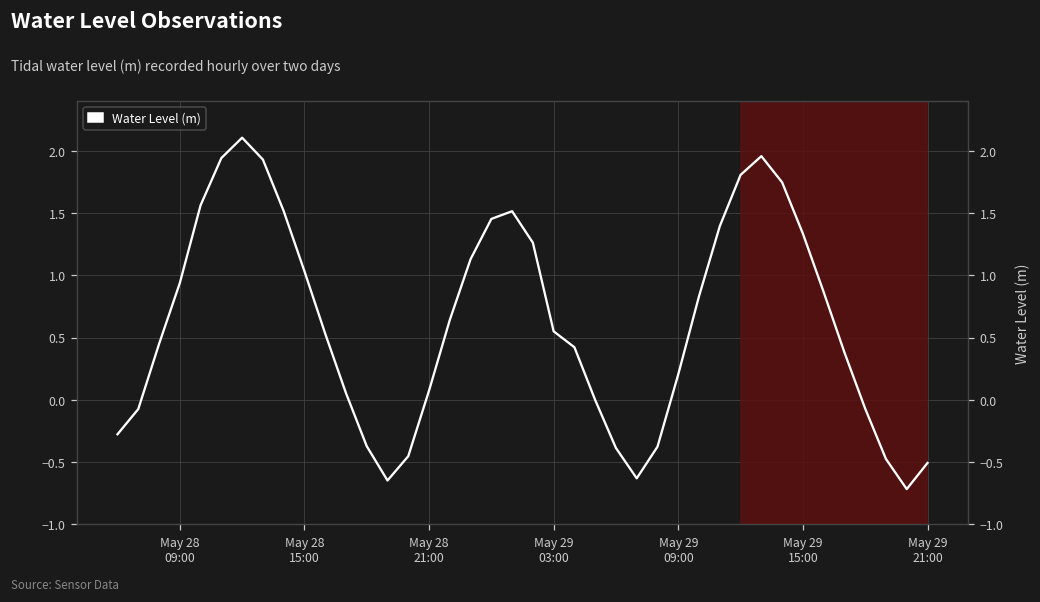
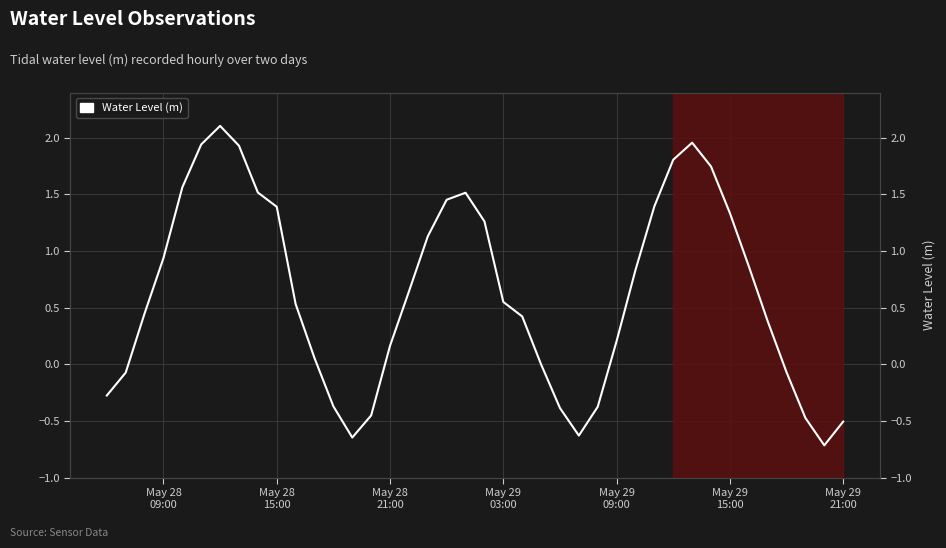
  {
    "May 28 09:00": 0.94,
-   "May 28 15:00": 1.03,
-   "May 28 21:00": 0.07,
+   "May 28 15:00": 1.39,
+   "May 28 21:00": 0.16,
    "May 29 03:00": 0.55,
    "May 29 09:00": 0.21,
    "May 29 15:00": 1.33,
    "May 29 21:00": -0.51
  }
